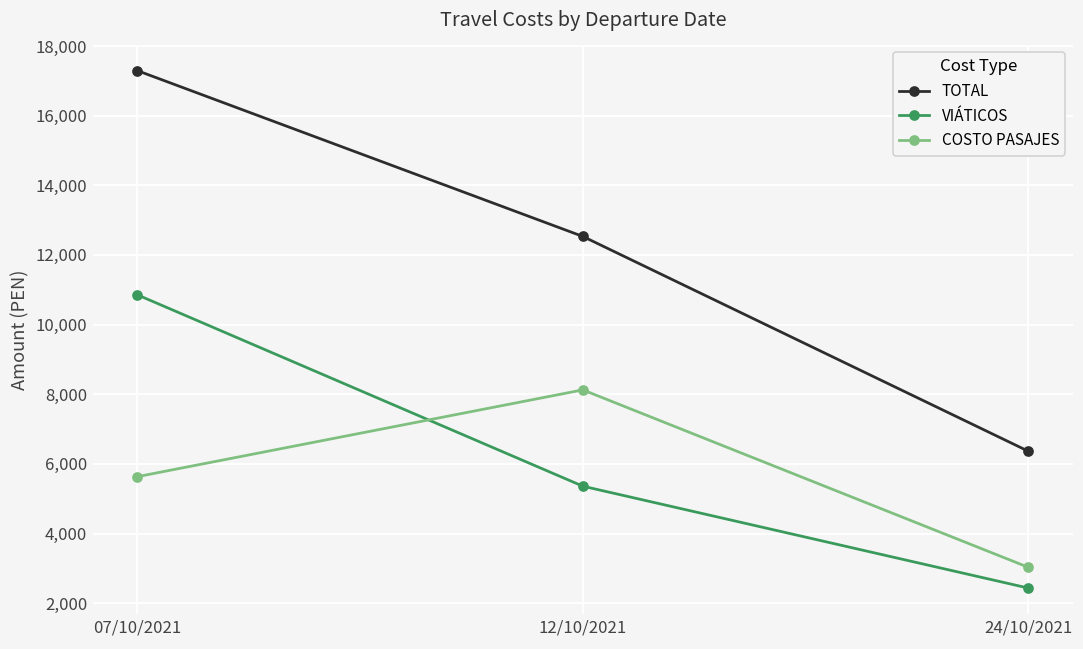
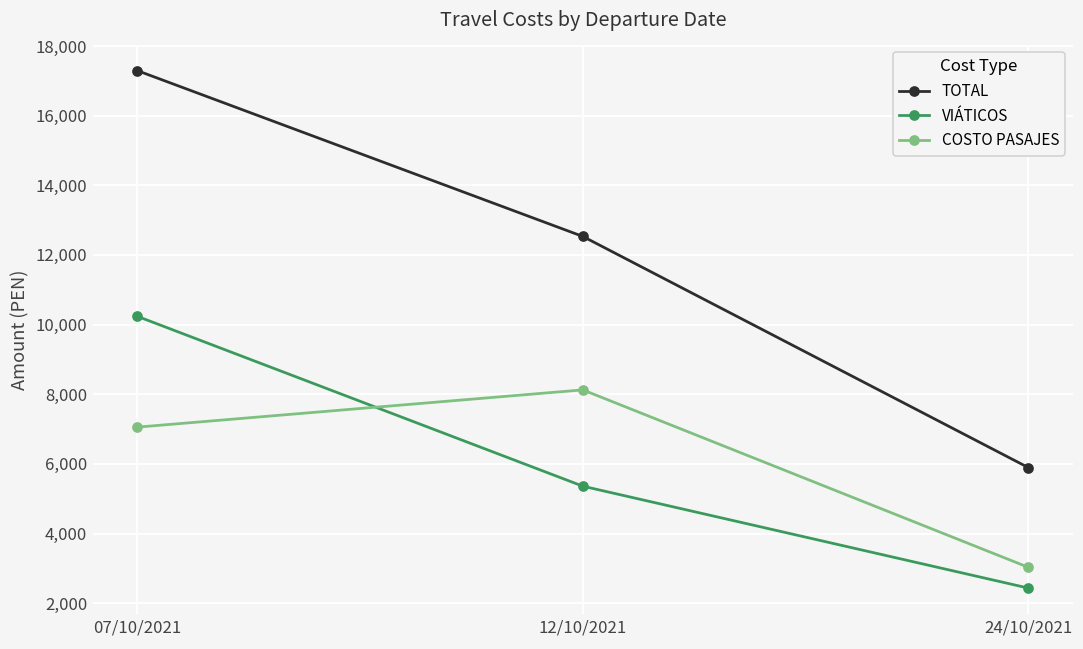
  {
    "TOTAL": {
      "07/10/2021": "17,300",
      "12/10/2021": "12,500",
-     "24/10/2021": "6,400"
+     "24/10/2021": "5,900"
    },
    "VIÁTICOS": {
-     "07/10/2021": "10,900",
+     "07/10/2021": "10,200",
      "12/10/2021": "5,400",
      "24/10/2021": "2,400"
    },
    "COSTO PASAJES": {
-     "07/10/2021": "5,600",
+     "07/10/2021": "7,100",
      "12/10/2021": "8,100",
      "24/10/2021": "3,000"
    }
  }
